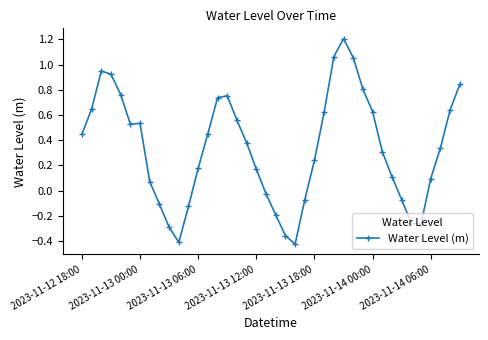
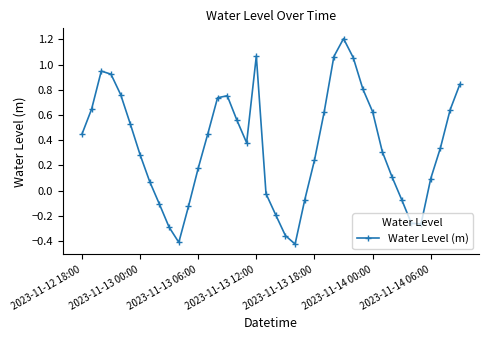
  {
    "2023-11-12 18:00": 0.45,
-   "2023-11-13 00:00": 0.53,
+   "2023-11-13 00:00": 0.29,
    "2023-11-13 06:00": 0.18,
-   "2023-11-13 12:00": 0.17,
+   "2023-11-13 12:00": 1.07,
    "2023-11-13 18:00": 0.24,
    "2023-11-14 00:00": 0.63,
    "2023-11-14 06:00": 0.10
  }
